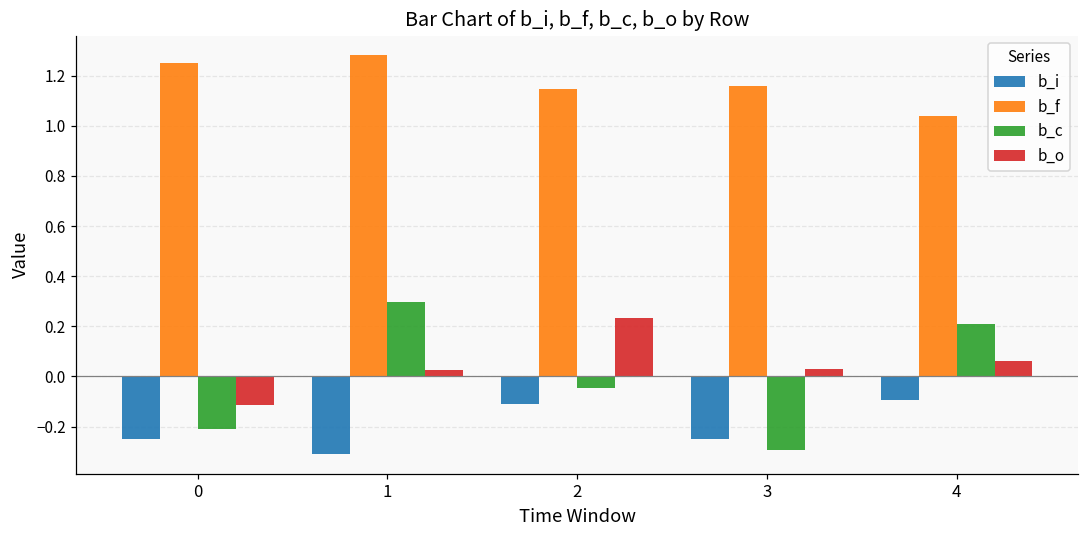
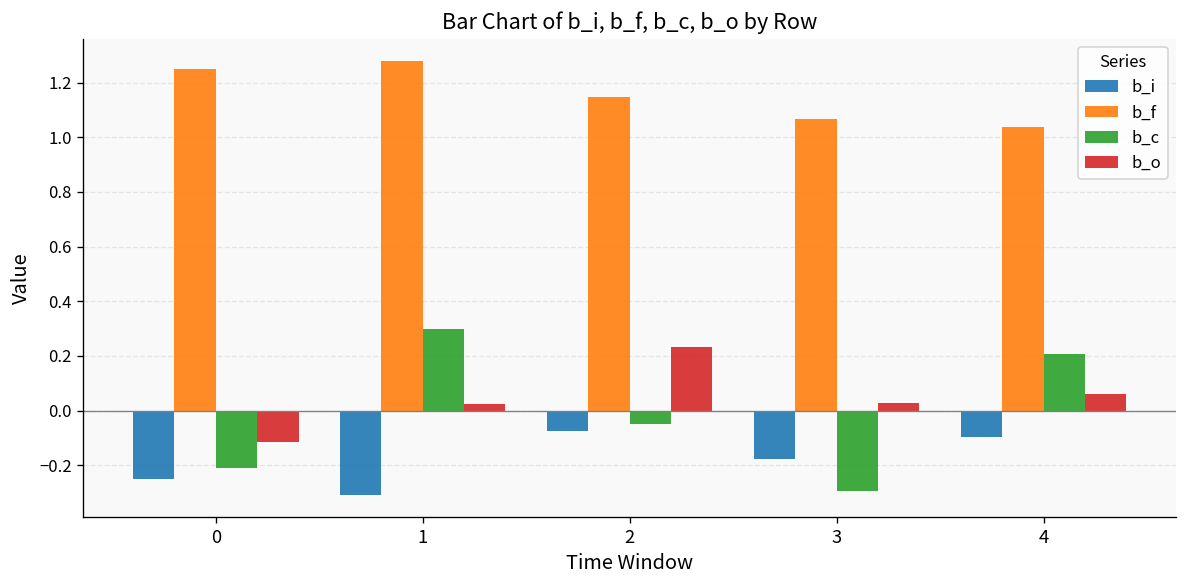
  {
    "b_i": {
      "0": -0.25,
      "1": -0.31,
-     "2": -0.11,
-     "3": -0.25,
+     "2": -0.07,
+     "3": -0.18,
      "4": -0.10
    },
    "b_f": {
      "0": 1.25,
      "1": 1.28,
      "2": 1.15,
-     "3": 1.16,
+     "3": 1.07,
      "4": 1.04
    },
    "b_c": {
      "0": -0.21,
      "1": 0.30,
      "2": -0.05,
      "3": -0.30,
      "4": 0.21
    },
    "b_o": {
      "0": -0.11,
      "1": 0.03,
      "2": 0.23,
      "3": 0.03,
      "4": 0.06
    }
  }
